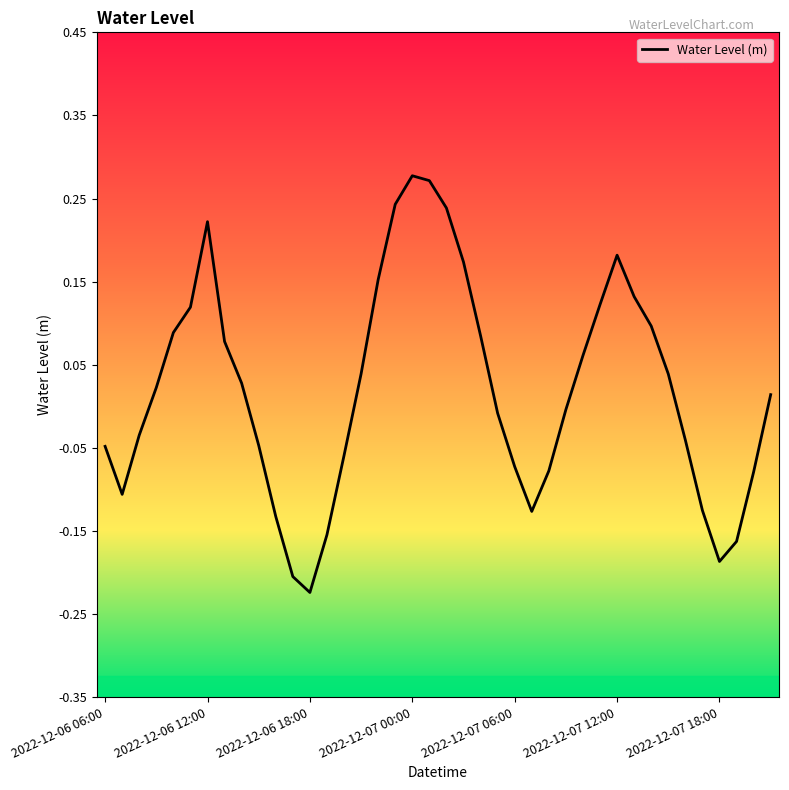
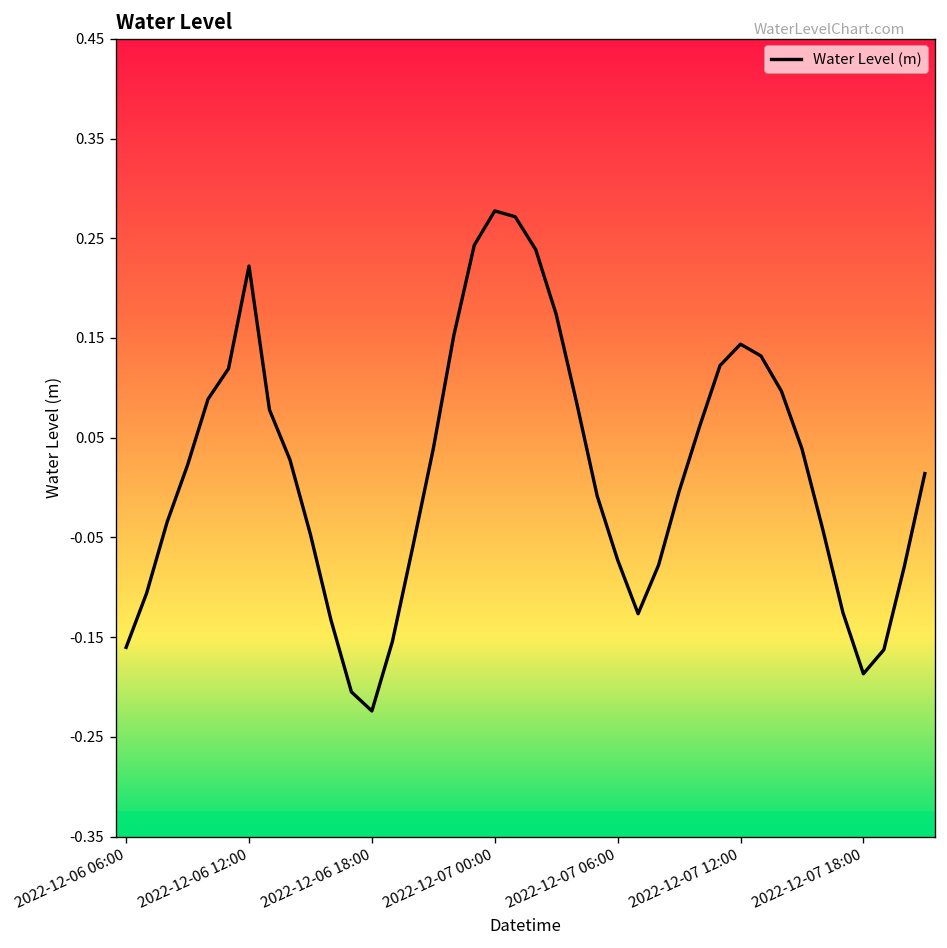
  {
-   "2022-12-06 06:00": -0.05,
+   "2022-12-06 06:00": -0.16,
    "2022-12-06 12:00": 0.22,
    "2022-12-06 18:00": -0.22,
    "2022-12-07 00:00": 0.28,
    "2022-12-07 06:00": -0.07,
-   "2022-12-07 12:00": 0.18,
+   "2022-12-07 12:00": 0.14,
    "2022-12-07 18:00": -0.19
  }
